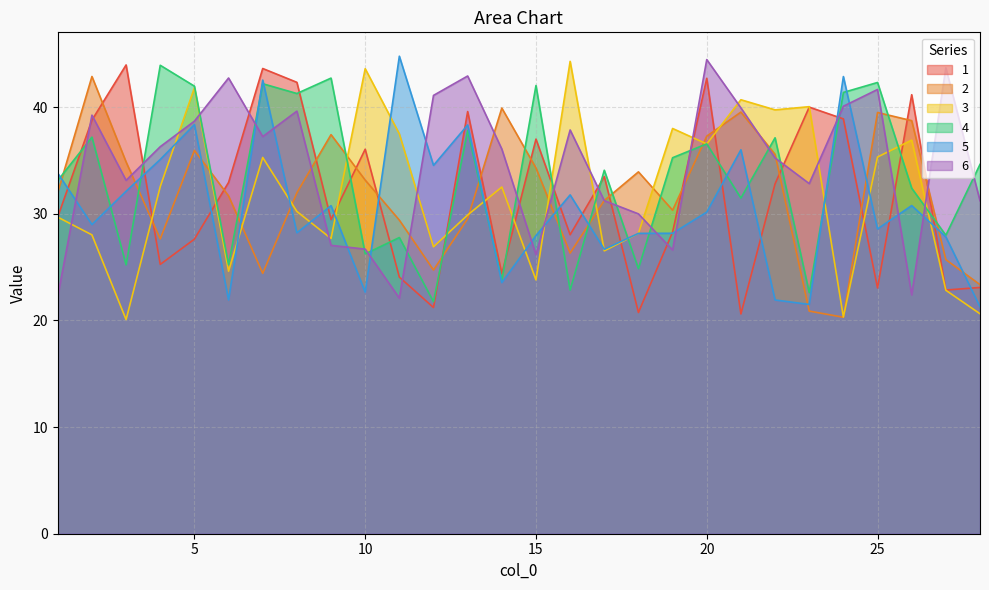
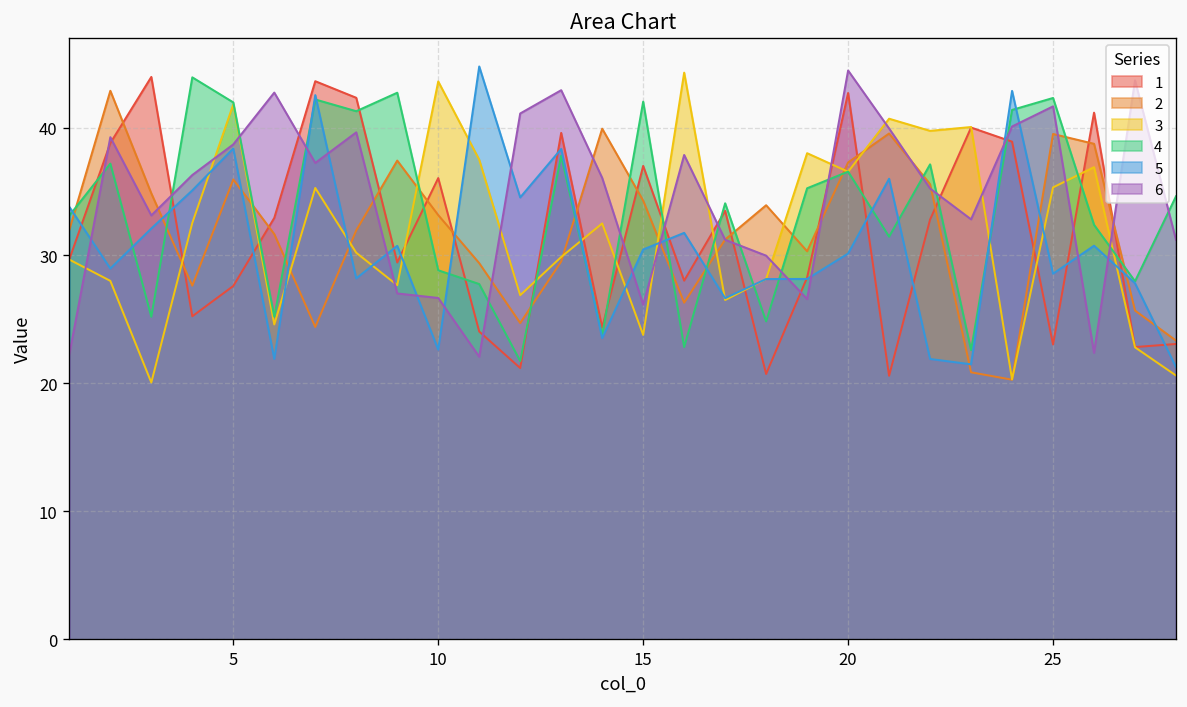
  {
    "4": {
-     "10": 26.2,
+     "10": 28.8,
      "15": 42.0,
      "25": 42.3
    },
    "5": {
      "5": 38.4,
      "10": 22.6,
-     "15": 28.0,
+     "15": 30.5,
      "20": 30.2,
      "25": 28.6
    },
    "6": {
      "5": 38.7,
      "10": 26.7,
      "15": 26.2,
      "20": 44.5,
      "25": 41.7
    }
  }
